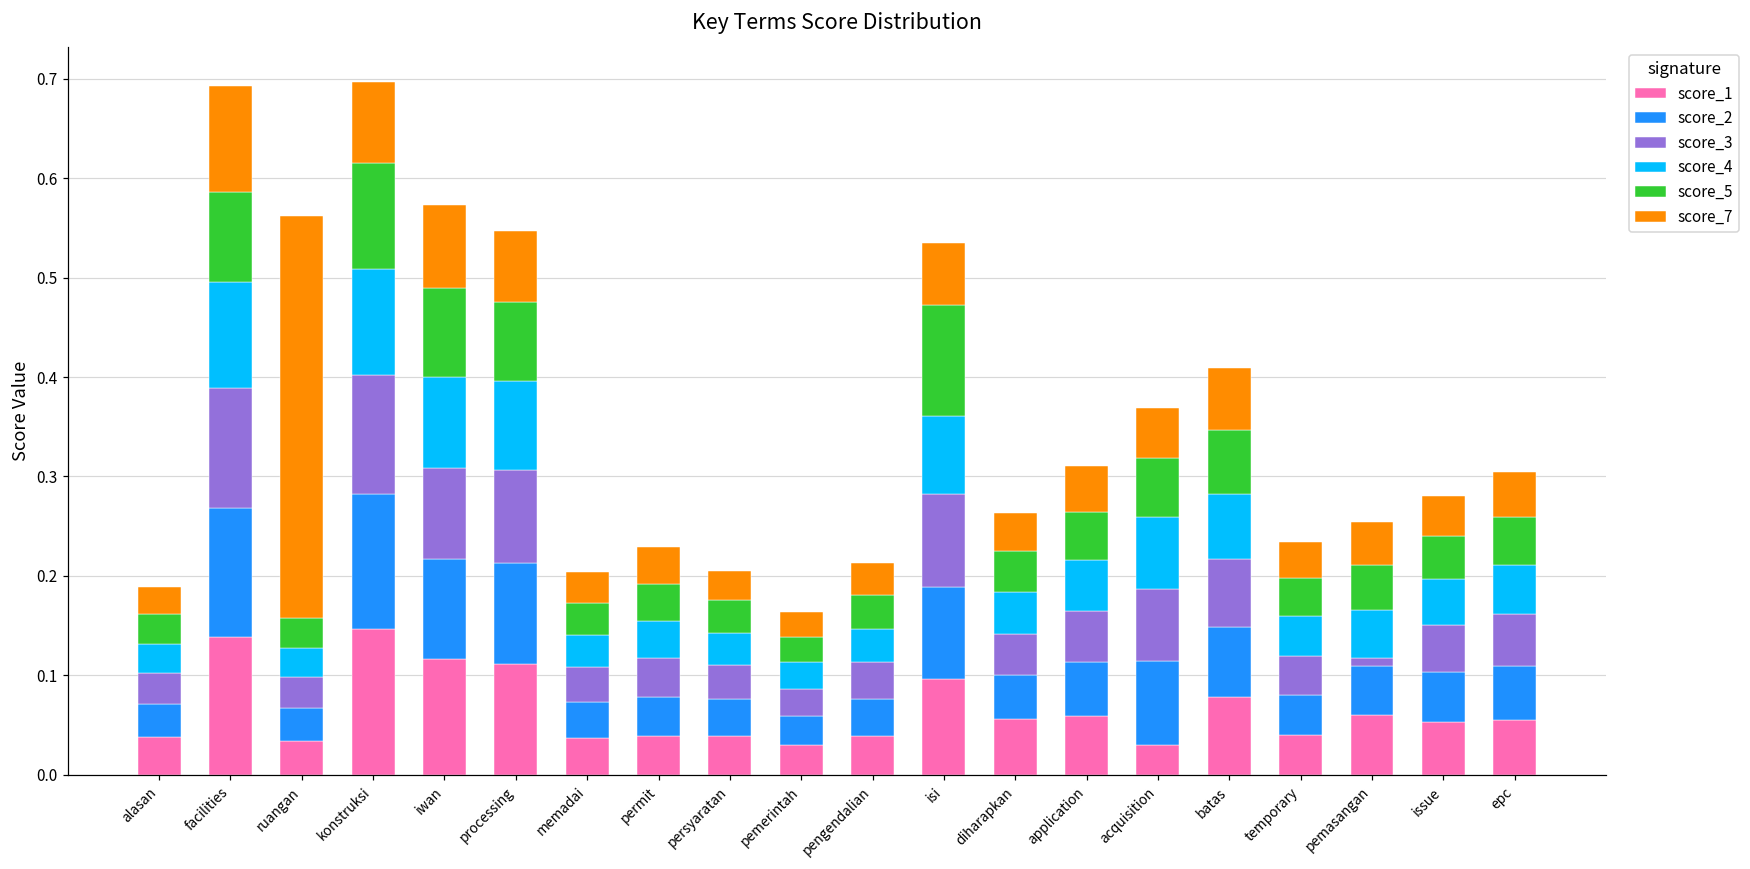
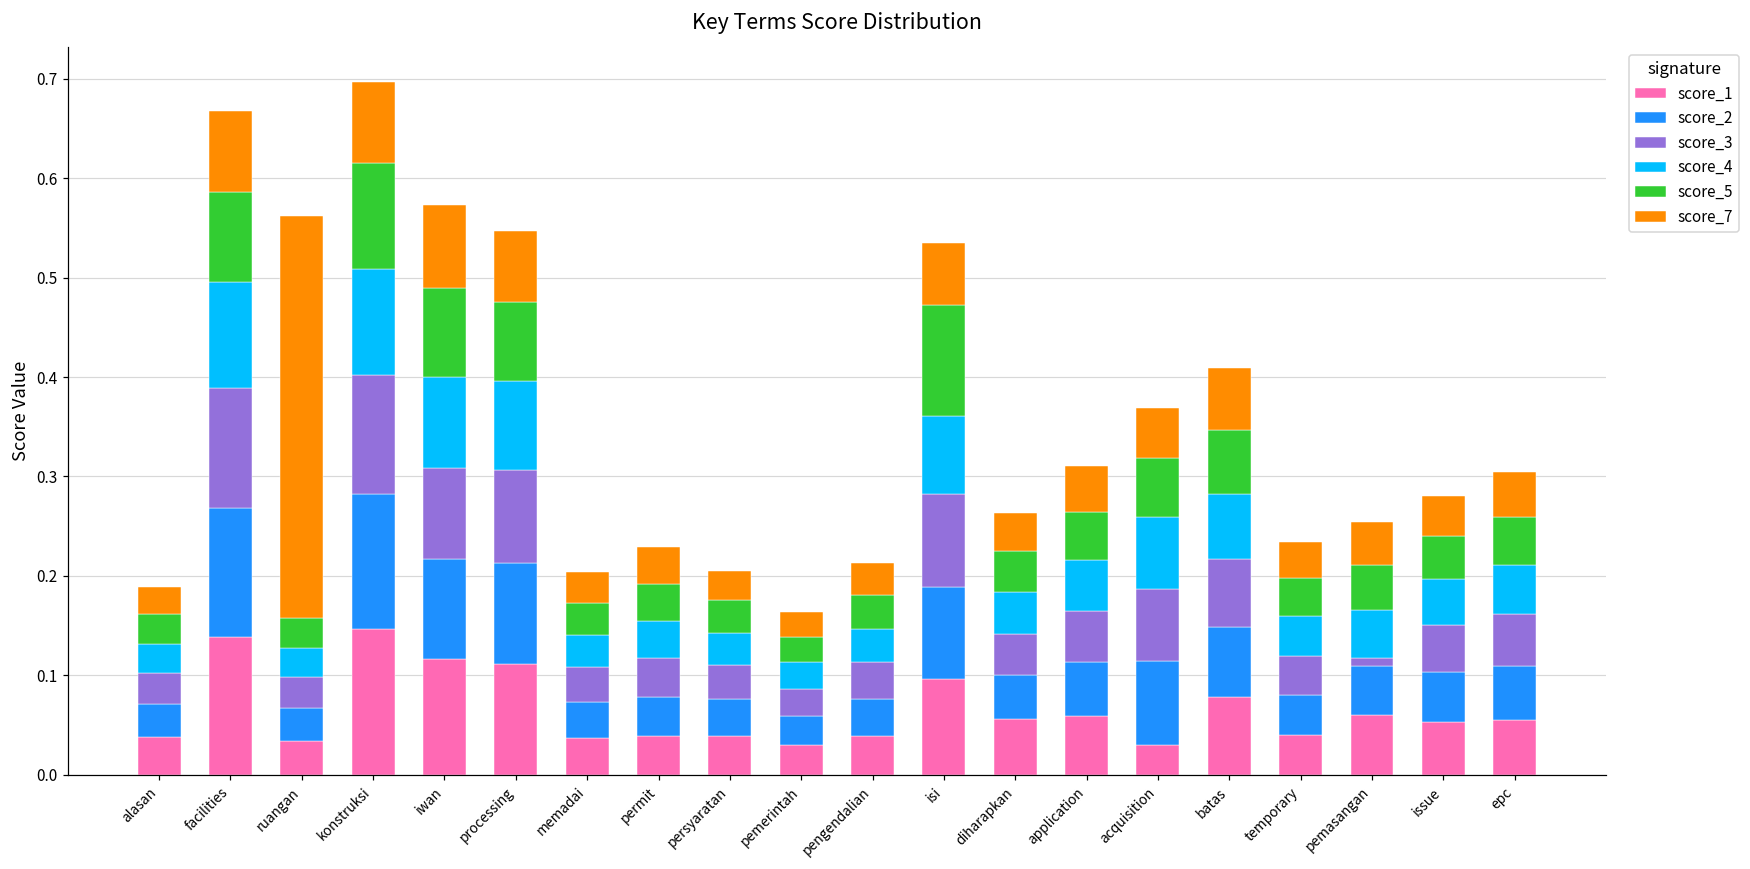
  {
    "score_1": {
      "alasan": 0.04,
      "facilities": 0.14,
      "ruangan": 0.03,
      "konstruksi": 0.15,
      "iwan": 0.12,
      "processing": 0.11,
      "memadai": 0.04,
      "permit": 0.04,
      "persyaratan": 0.04,
      "pemerintah": 0.03,
      "pengendalian": 0.04,
      "isi": 0.10,
      "diharapkan": 0.06,
      "application": 0.06,
      "acquisition": 0.03,
      "batas": 0.08,
      "temporary": 0.04,
      "pemasangan": 0.06,
      "issue": 0.05,
      "epc": 0.06
    },
    "score_3": {
      "alasan": 0.03,
      "facilities": 0.12,
      "ruangan": 0.03,
      "konstruksi": 0.12,
      "iwan": 0.09,
      "processing": 0.09,
      "memadai": 0.04,
      "permit": 0.04,
      "persyaratan": 0.03,
      "pemerintah": 0.03,
      "pengendalian": 0.04,
      "isi": 0.09,
      "diharapkan": 0.04,
      "application": 0.05,
      "acquisition": 0.07,
      "batas": 0.07,
      "temporary": 0.04,
      "pemasangan": 0.01,
      "issue": 0.05,
      "epc": 0.05
    },
    "score_5": {
      "alasan": 0.03,
      "facilities": 0.09,
      "ruangan": 0.03,
      "konstruksi": 0.11,
      "iwan": 0.09,
      "processing": 0.08,
      "memadai": 0.03,
      "permit": 0.04,
      "persyaratan": 0.03,
      "pemerintah": 0.03,
      "pengendalian": 0.03,
      "isi": 0.11,
      "diharapkan": 0.04,
      "application": 0.05,
      "acquisition": 0.06,
      "batas": 0.07,
      "temporary": 0.04,
      "pemasangan": 0.04,
      "issue": 0.04,
      "epc": 0.05
    },
    "score_7": {
      "alasan": 0.03,
-     "facilities": 0.11,
+     "facilities": 0.08,
      "ruangan": 0.40,
      "konstruksi": 0.08,
      "iwan": 0.08,
      "processing": 0.07,
      "memadai": 0.03,
      "permit": 0.04,
      "persyaratan": 0.03,
      "pemerintah": 0.02,
      "pengendalian": 0.03,
      "isi": 0.06,
      "diharapkan": 0.04,
      "application": 0.05,
      "acquisition": 0.05,
      "batas": 0.06,
      "temporary": 0.04,
      "pemasangan": 0.04,
      "issue": 0.04,
      "epc": 0.05
    }
  }
